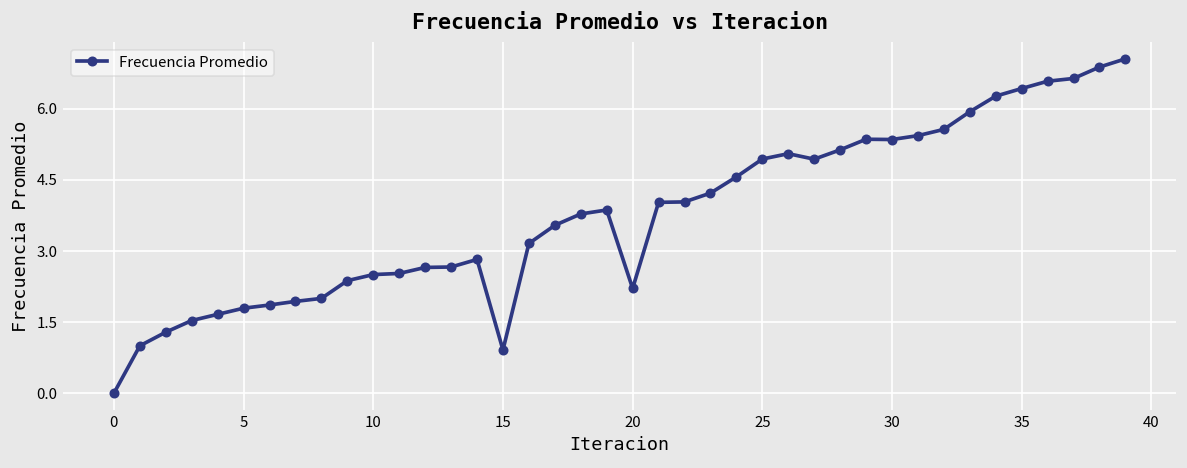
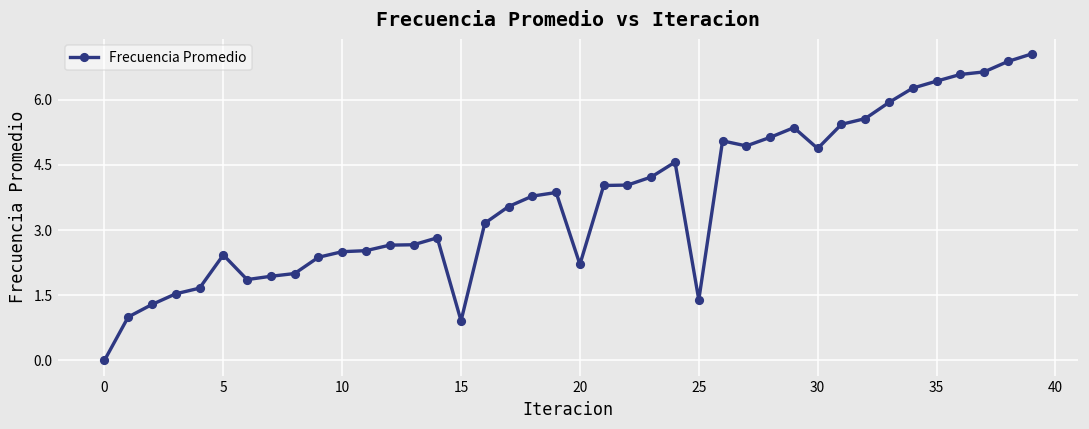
  {
    "0": 0.0,
-   "5": 1.8,
+   "5": 2.4,
    "10": 2.5,
    "15": 0.9,
    "20": 2.2,
-   "25": 4.9,
-   "30": 5.4,
+   "25": 1.4,
+   "30": 4.9,
    "35": 6.4
  }
